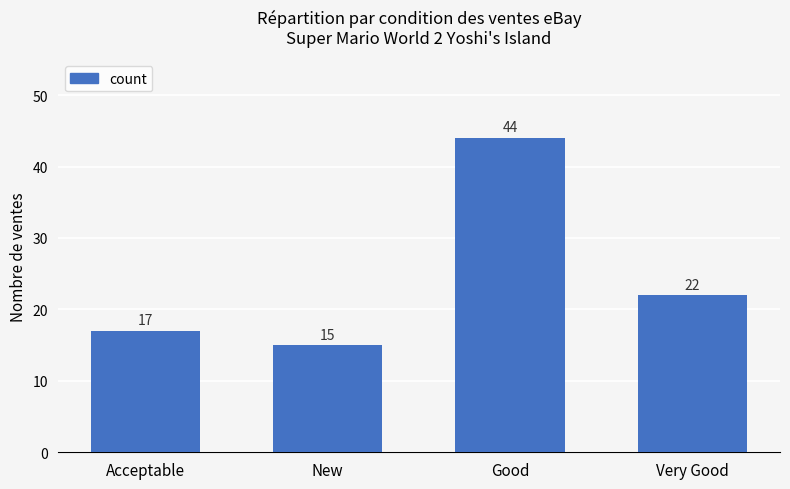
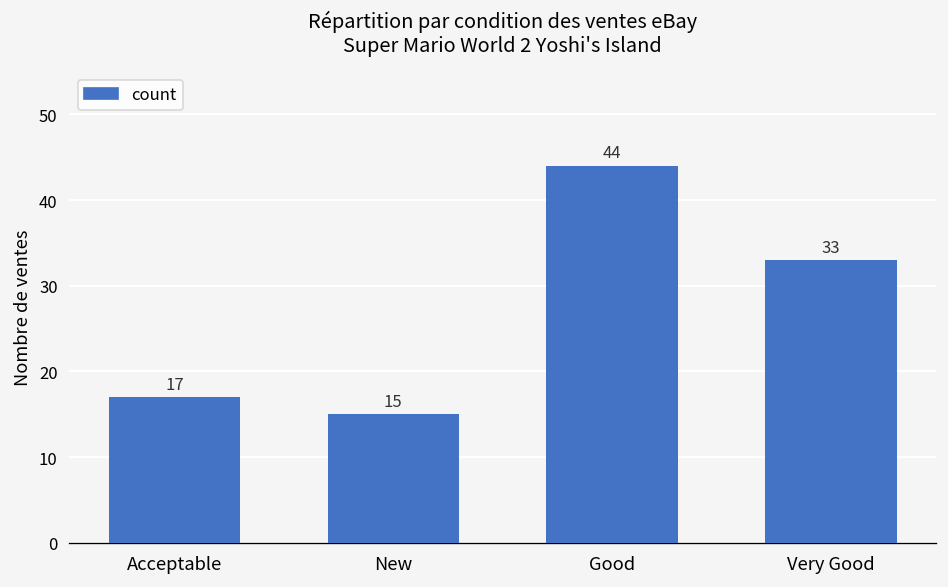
  {
    "Acceptable": 17,
    "New": 15,
    "Good": 44,
-   "Very Good": 22
+   "Very Good": 33
  }
